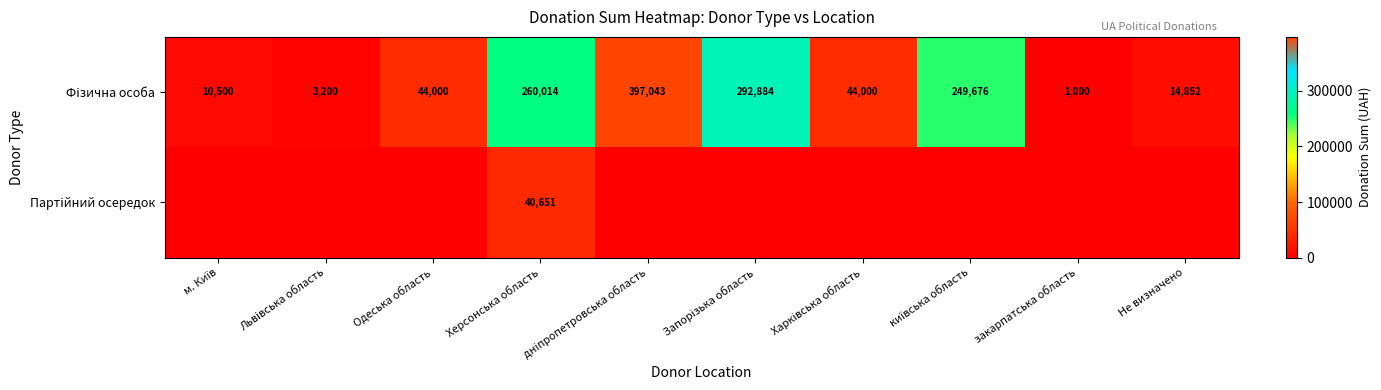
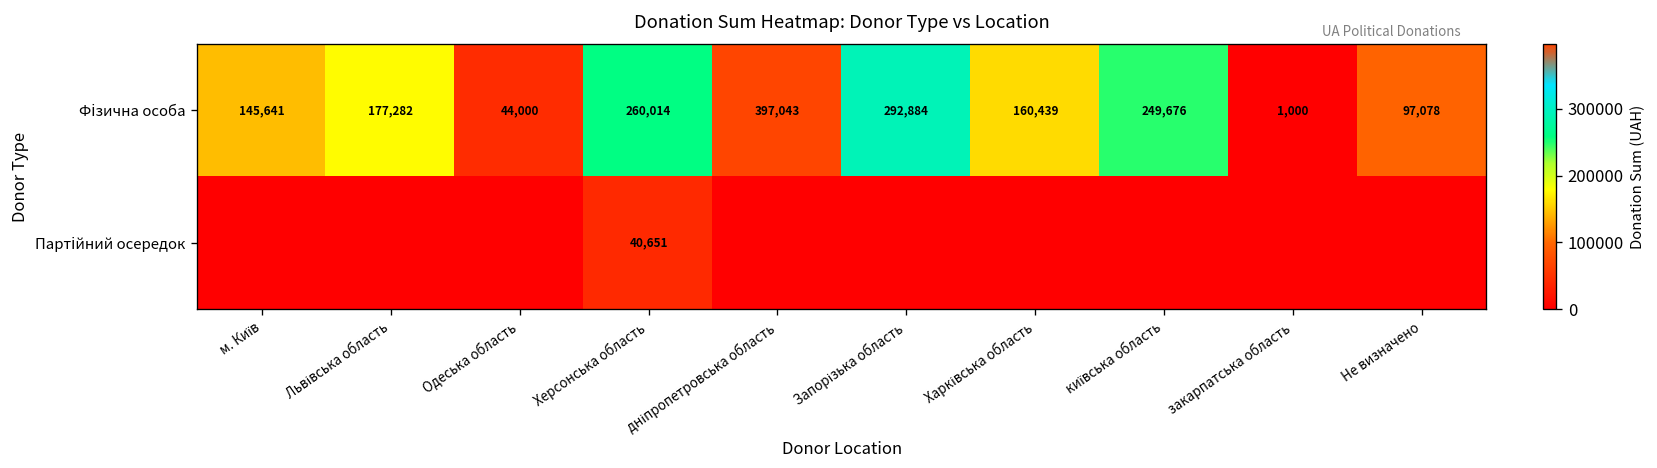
  {
    "Фізична особа": {
-     "м. Київ": "10,500",
-     "Львівська область": "3,200",
+     "м. Київ": "145,641",
+     "Львівська область": "177,282",
      "Одеська область": "44,000",
      "Херсонська область": "260,014",
      "дніпропетровська область": "397,043",
      "Запорізька область": "292,884",
-     "Харківська область": "44,000",
+     "Харківська область": "160,439",
      "київська область": "249,676",
      "закарпатська область": "1,000",
-     "Не визначено": "14,852"
+     "Не визначено": "97,078"
    },
    "Партійний осередок": {
      "Херсонська область": "40,651"
    }
  }
